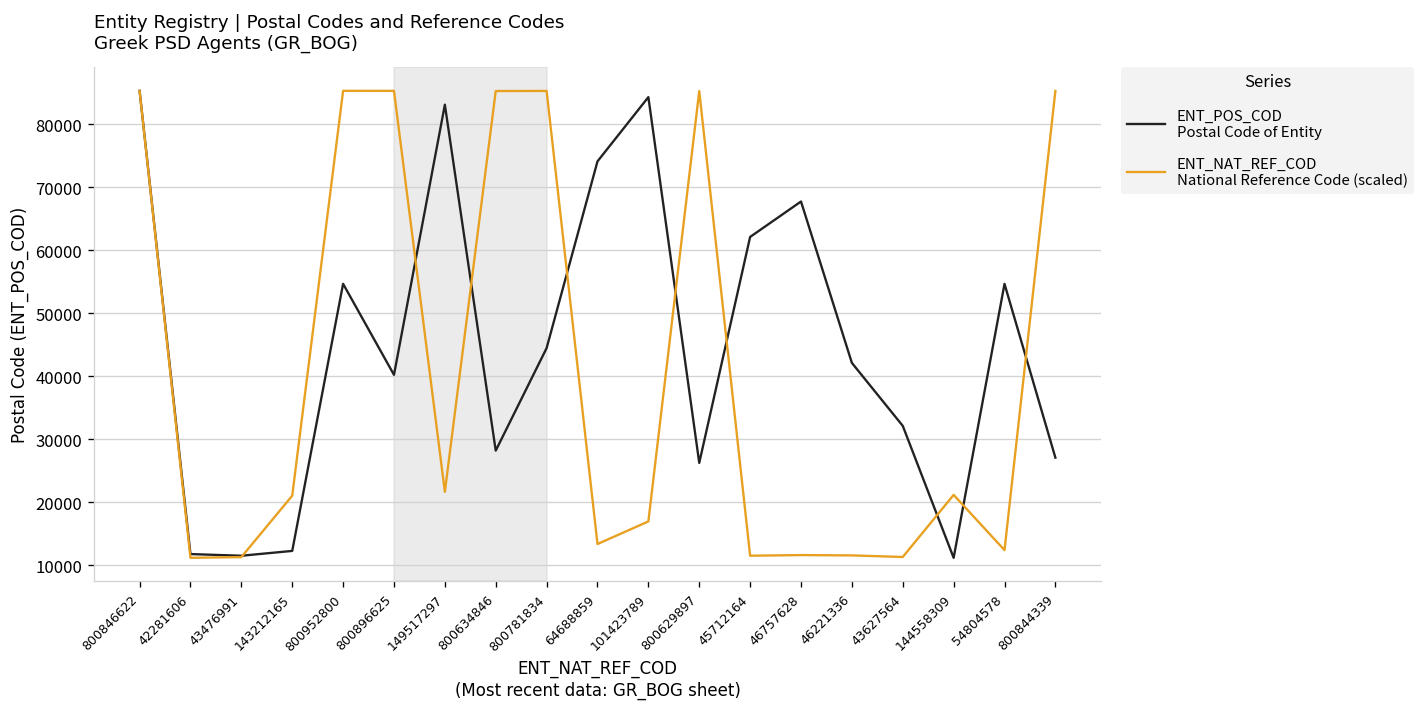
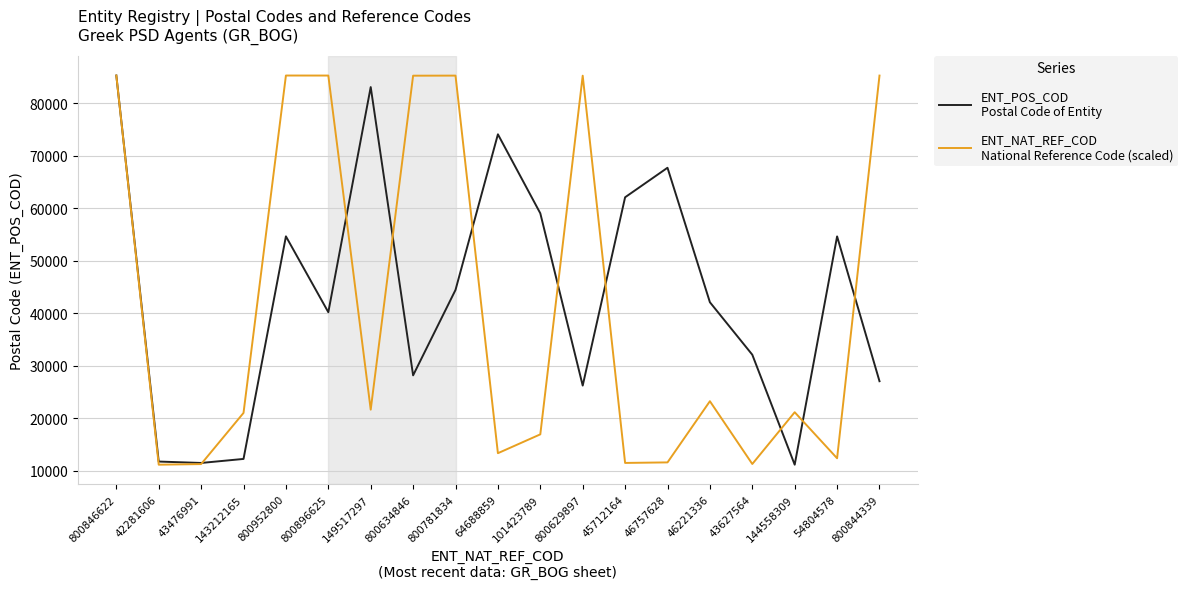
  {
    "ENT_POS_COD Postal Code of Entity": {
      "42281606": 12000,
      "143212165": 12000,
      "800952800": 55000,
      "800896625": 40000,
      "149517297": 83000,
      "800634846": 28000,
      "800781834": 44000,
      "64688859": 74000,
-     "101423789": 84000,
+     "101423789": 59000,
      "800629897": 26000,
      "45712164": 62000,
      "46757628": 68000,
      "46221336": 42000,
      "43627564": 32000,
      "144558309": 11000,
      "54804578": 55000,
      "800844339": 27000
    },
    "ENT_NAT_REF_COD National Reference Code (scaled)": {
      "42281606": 11000,
      "143212165": 21000,
      "800952800": 85000,
      "800896625": 85000,
      "149517297": 22000,
      "800634846": 85000,
      "800781834": 85000,
      "64688859": 13000,
      "101423789": 17000,
      "800629897": 85000,
      "45712164": 11000,
      "46757628": 12000,
-     "46221336": 12000,
+     "46221336": 23000,
      "43627564": 11000,
      "144558309": 21000,
      "54804578": 12000,
      "800844339": 85000
    }
  }
